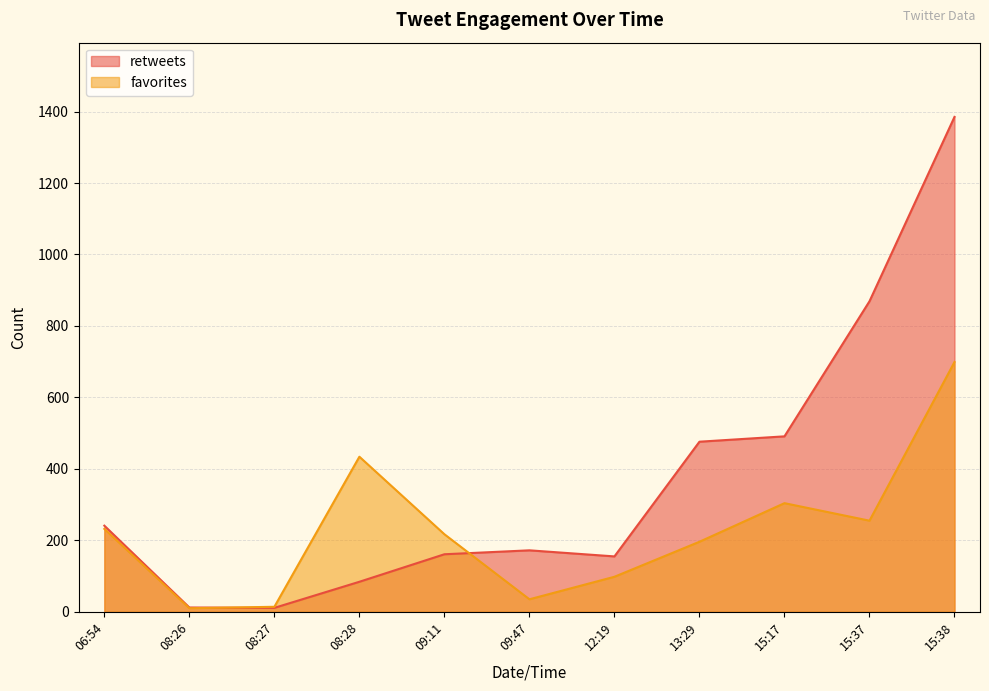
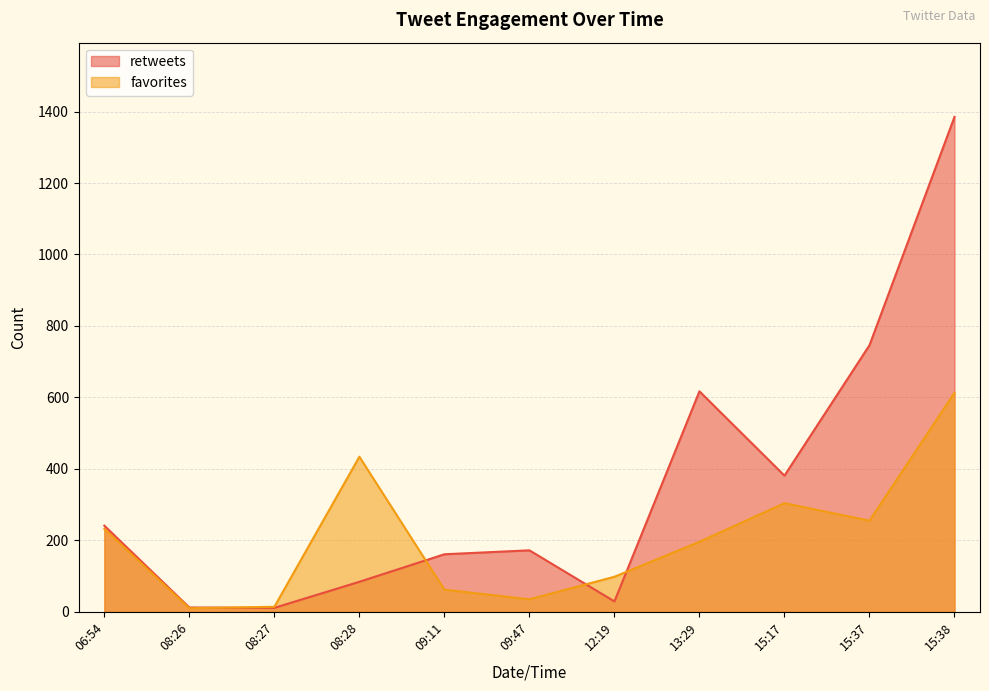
  {
    "retweets": {
      "06:54": 240,
      "08:28": 80,
      "09:11": 160,
      "09:47": 170,
-     "12:19": 160,
-     "13:29": 480,
-     "15:17": 490,
-     "15:37": 870,
+     "12:19": 30,
+     "13:29": 620,
+     "15:17": 380,
+     "15:37": 750,
      "15:38": 1390
    },
    "favorites": {
      "06:54": 230,
      "08:28": 430,
-     "09:11": 220,
+     "09:11": 60,
      "09:47": 40,
      "12:19": 100,
      "13:29": 200,
      "15:17": 300,
      "15:37": 260,
-     "15:38": 700
+     "15:38": 610
    }
  }
